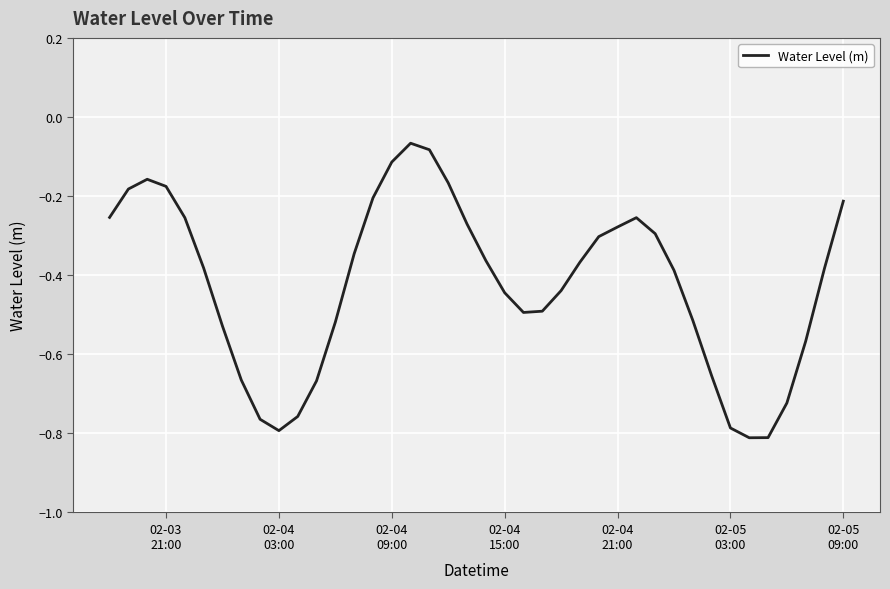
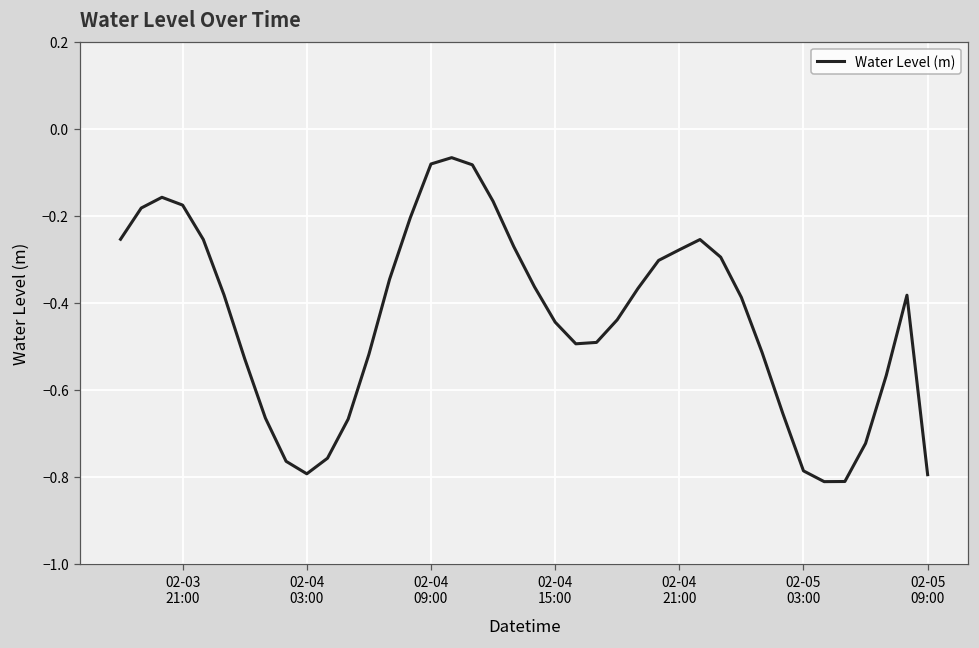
  {
    "02-03 21:00": -0.18,
    "02-04 03:00": -0.79,
-   "02-04 09:00": -0.11,
+   "02-04 09:00": -0.08,
    "02-04 15:00": -0.44,
    "02-04 21:00": -0.28,
    "02-05 03:00": -0.79,
-   "02-05 09:00": -0.21
+   "02-05 09:00": -0.80
  }
